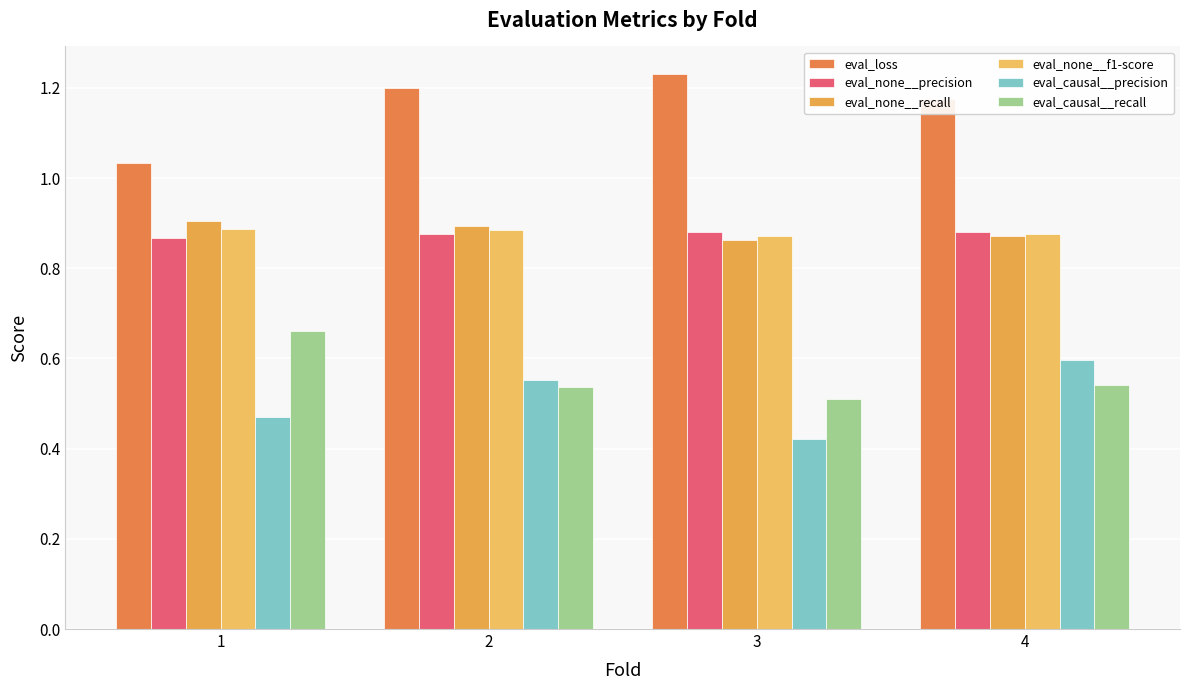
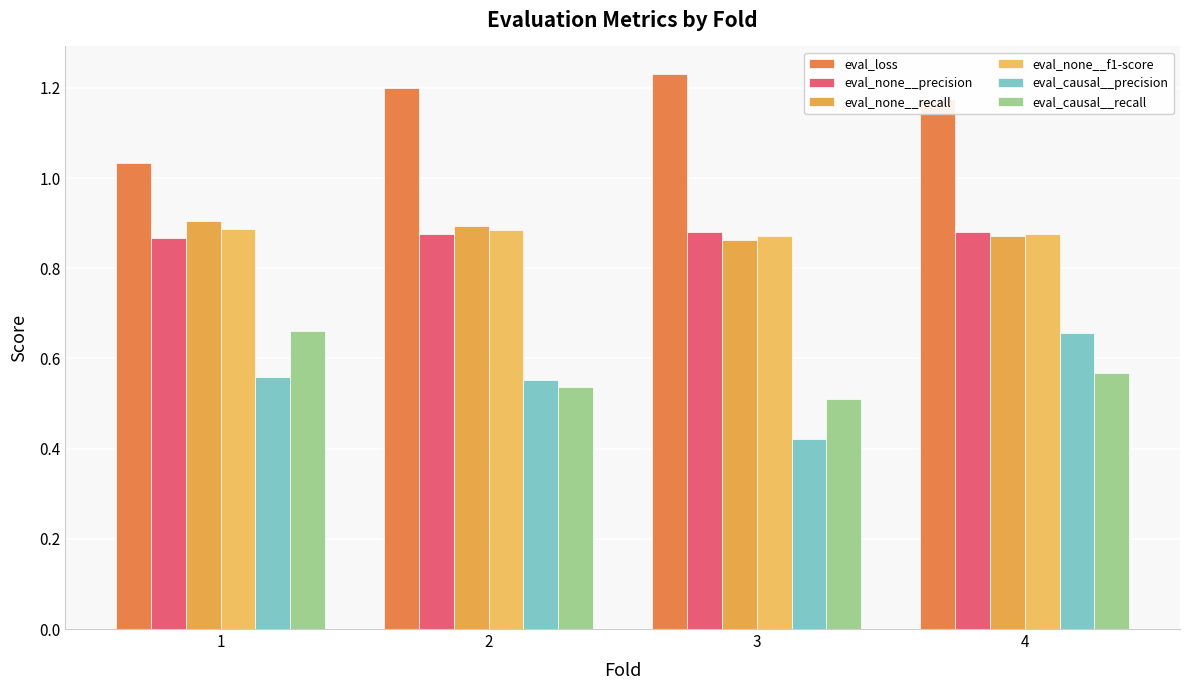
  {
    "eval_causal__precision": {
-     "1": 0.47,
+     "1": 0.56,
      "2": 0.55,
      "3": 0.42,
-     "4": 0.60
+     "4": 0.66
    },
    "eval_causal__recall": {
      "1": 0.66,
      "2": 0.54,
      "3": 0.51,
-     "4": 0.54
+     "4": 0.57
    }
  }
